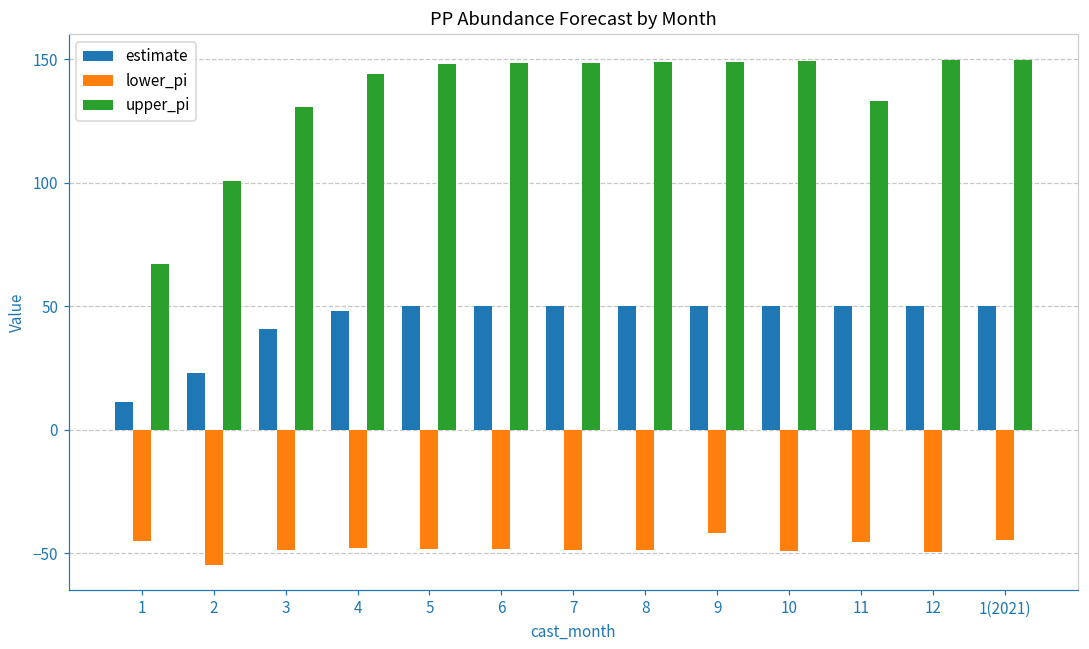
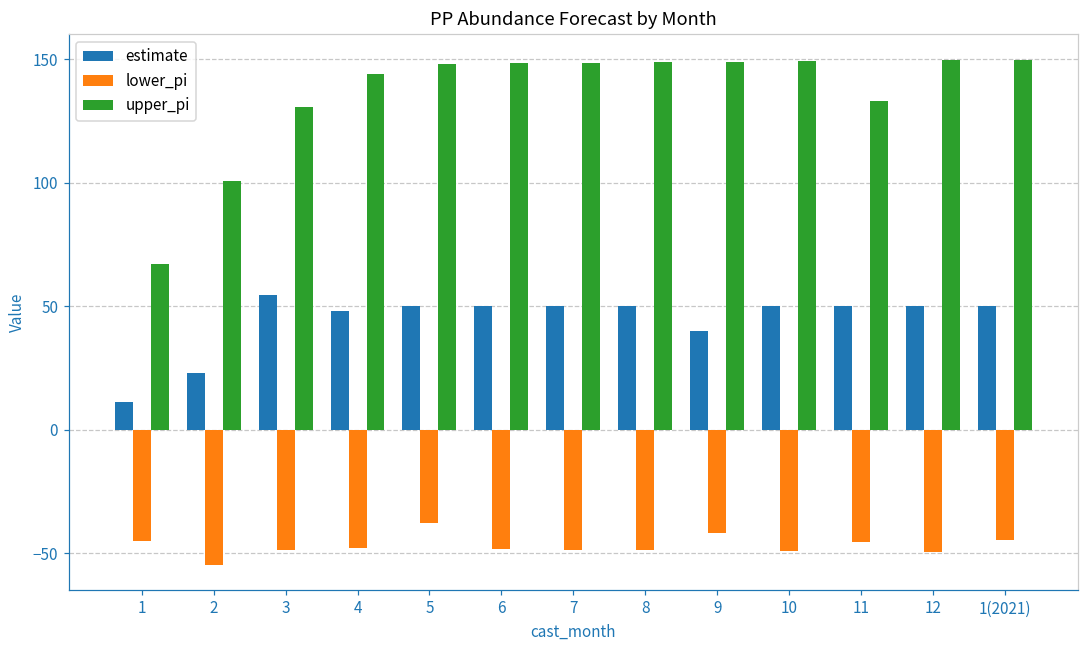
  {
    "estimate": {
      "1": 11,
      "2": 23,
-     "3": 41,
+     "3": 55,
      "4": 48,
      "5": 50,
      "6": 50,
      "7": 50,
      "8": 50,
-     "9": 50,
+     "9": 40,
      "10": 50,
      "11": 50,
      "12": 50,
      "1(2021)": 50
    },
    "lower_pi": {
      "1": -45,
      "2": -55,
      "3": -49,
      "4": -48,
-     "5": -48,
+     "5": -38,
      "6": -49,
      "7": -49,
      "8": -49,
      "9": -42,
      "10": -49,
      "11": -46,
      "12": -50,
      "1(2021)": -45
    },
    "upper_pi": {
      "1": 67,
      "2": 101,
      "3": 131,
      "4": 144,
      "5": 148,
      "6": 149,
      "7": 149,
      "8": 149,
      "9": 149,
      "10": 149,
      "11": 133,
      "12": 150,
      "1(2021)": 150
    }
  }
